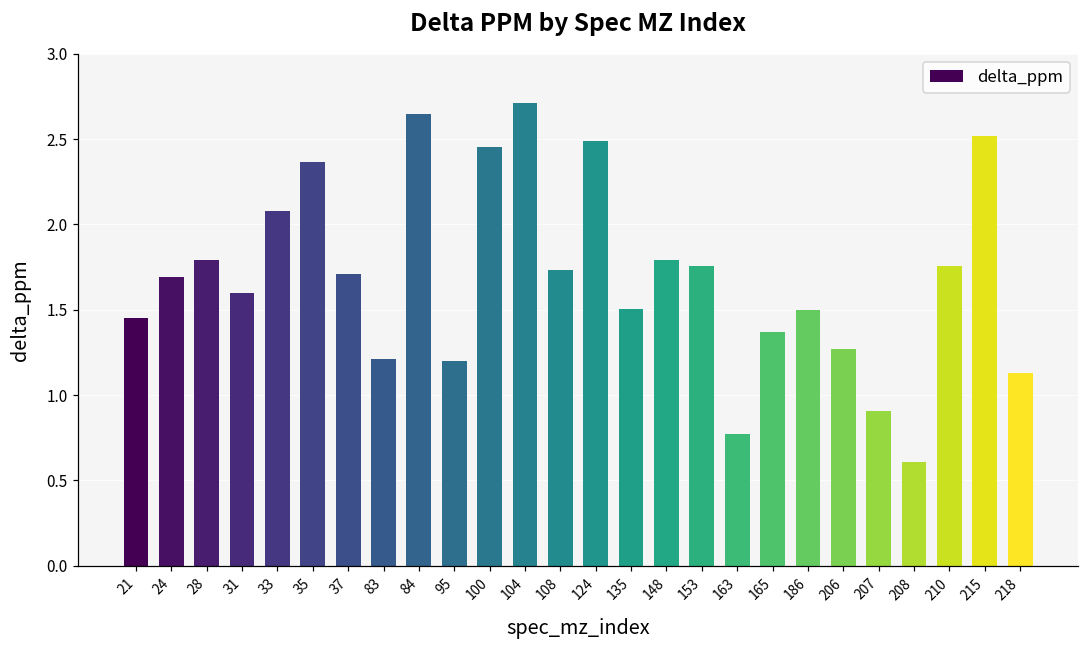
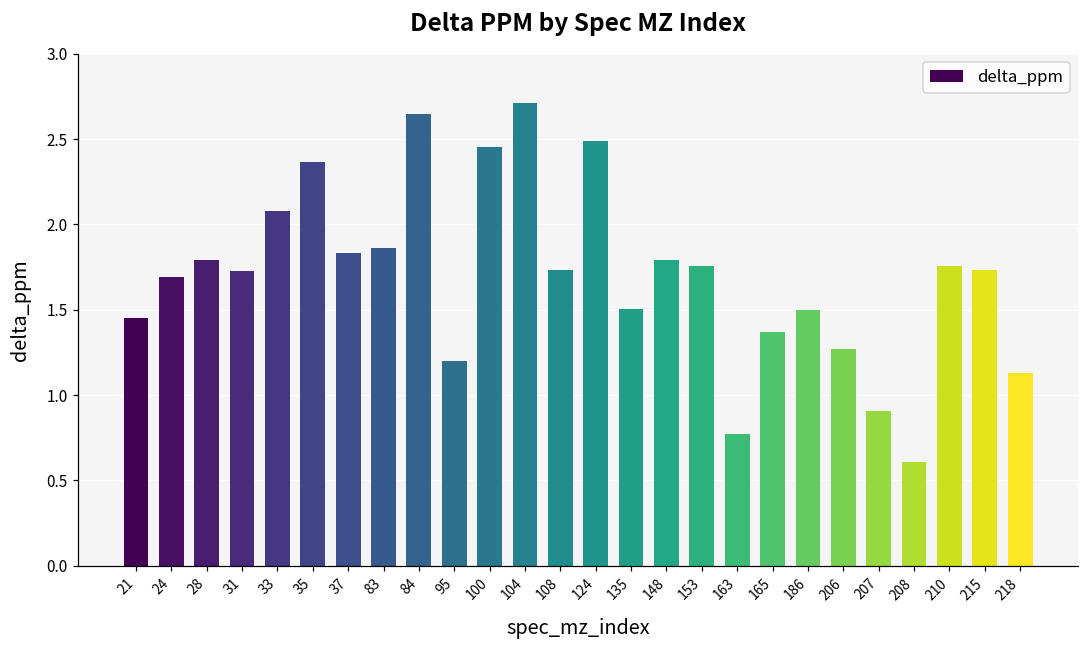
  {
    "21": 1.45,
    "24": 1.69,
    "28": 1.79,
-   "31": 1.60,
+   "31": 1.73,
    "33": 2.08,
    "35": 2.37,
-   "37": 1.71,
-   "83": 1.21,
+   "37": 1.83,
+   "83": 1.86,
    "84": 2.64,
    "95": 1.20,
    "100": 2.45,
    "104": 2.71,
    "108": 1.74,
    "124": 2.49,
    "135": 1.50,
    "148": 1.79,
    "153": 1.76,
    "163": 0.77,
    "165": 1.37,
    "186": 1.50,
    "206": 1.27,
    "207": 0.91,
    "208": 0.61,
    "210": 1.76,
-   "215": 2.52,
+   "215": 1.73,
    "218": 1.13
  }
